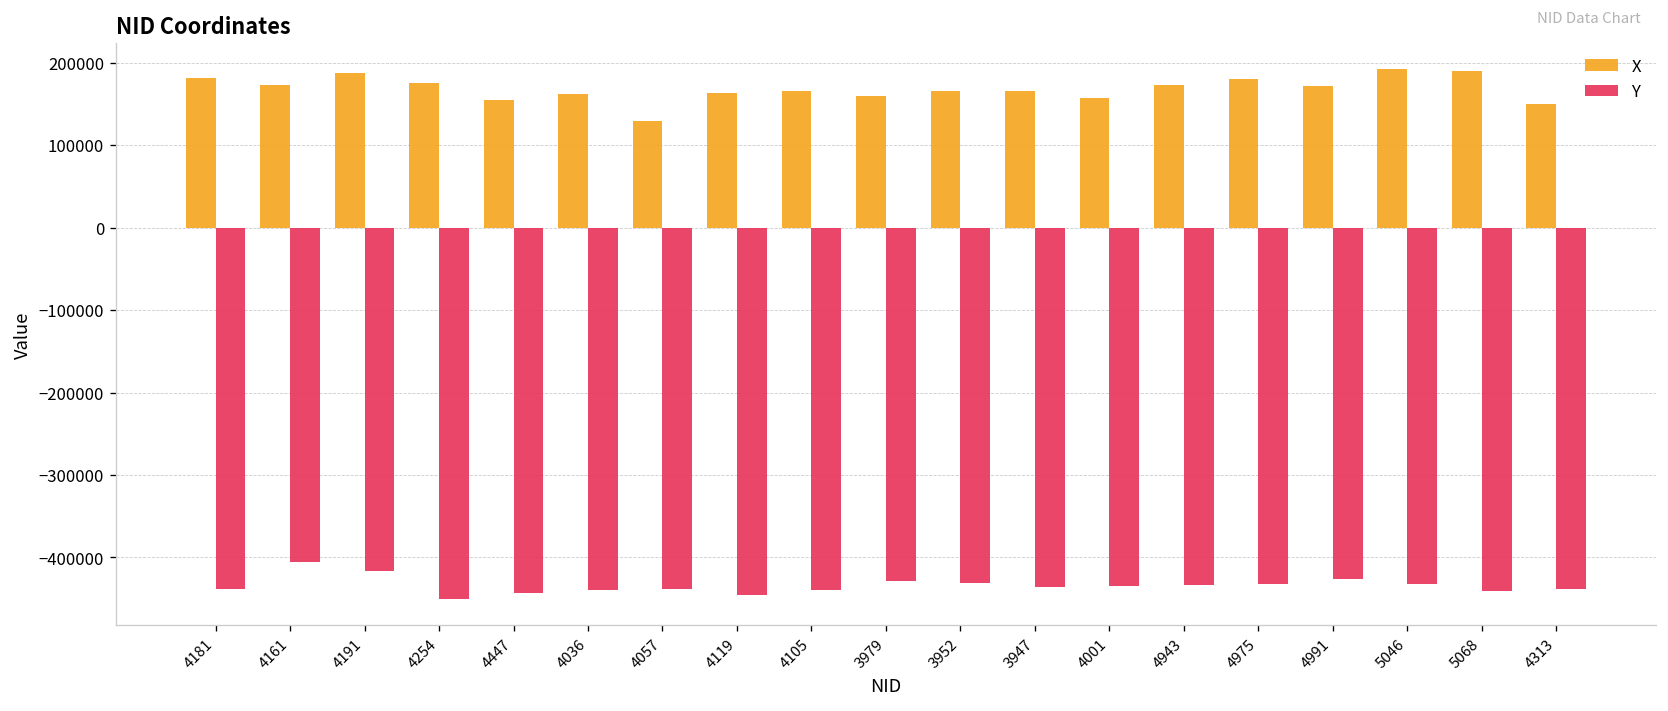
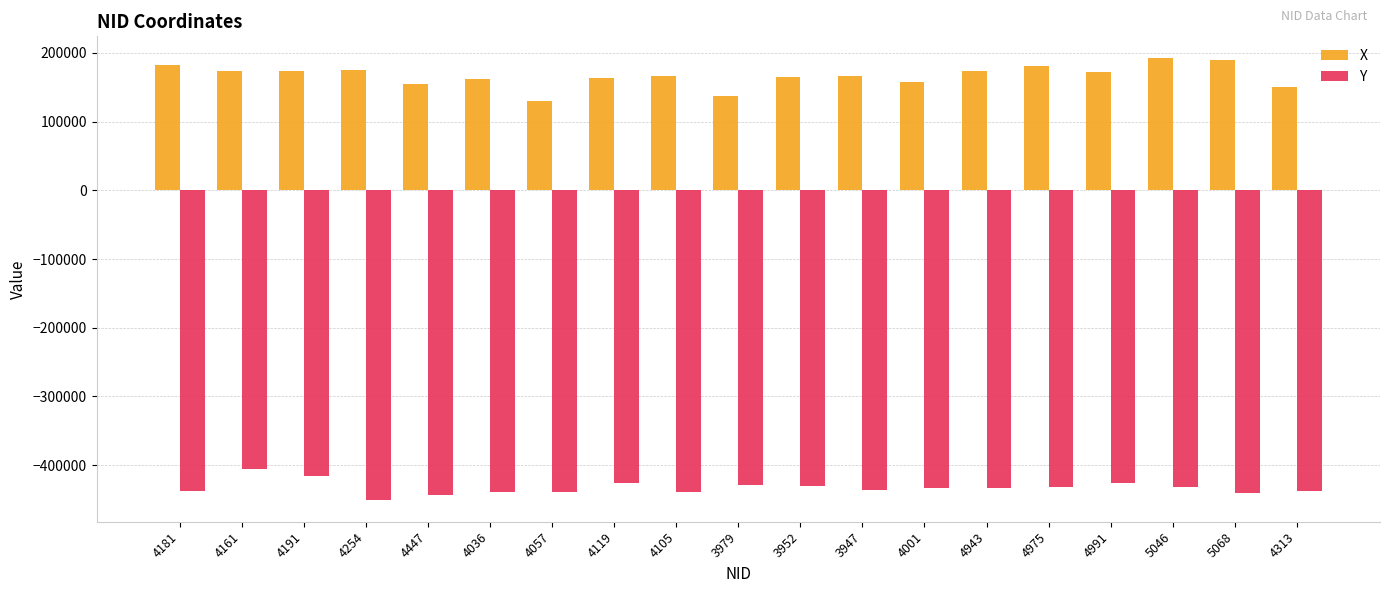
  {
    "X": {
      "4181": 180000,
      "4161": 170000,
-     "4191": 190000,
+     "4191": 170000,
      "4254": 180000,
      "4447": 150000,
      "4036": 160000,
      "4057": 130000,
      "4119": 160000,
      "4105": 170000,
-     "3979": 160000,
+     "3979": 140000,
      "3952": 170000,
      "3947": 170000,
      "4001": 160000,
      "4943": 170000,
      "4975": 180000,
      "4991": 170000,
      "5046": 190000,
      "5068": 190000,
      "4313": 150000
    },
    "Y": {
      "4181": -440000,
      "4161": -410000,
      "4191": -420000,
      "4254": -450000,
      "4447": -440000,
      "4036": -440000,
      "4057": -440000,
-     "4119": -450000,
+     "4119": -430000,
      "4105": -440000,
      "3979": -430000,
      "3952": -430000,
      "3947": -440000,
      "4001": -430000,
      "4943": -430000,
      "4975": -430000,
      "4991": -430000,
      "5046": -430000,
      "5068": -440000,
      "4313": -440000
    }
  }
